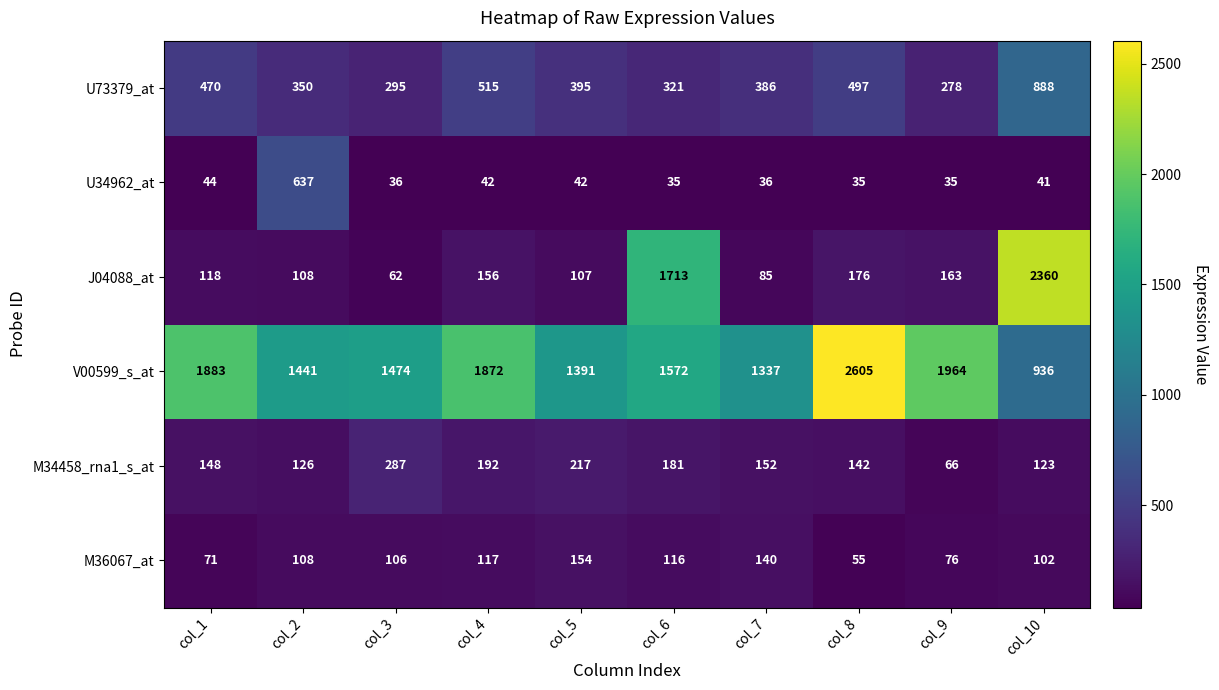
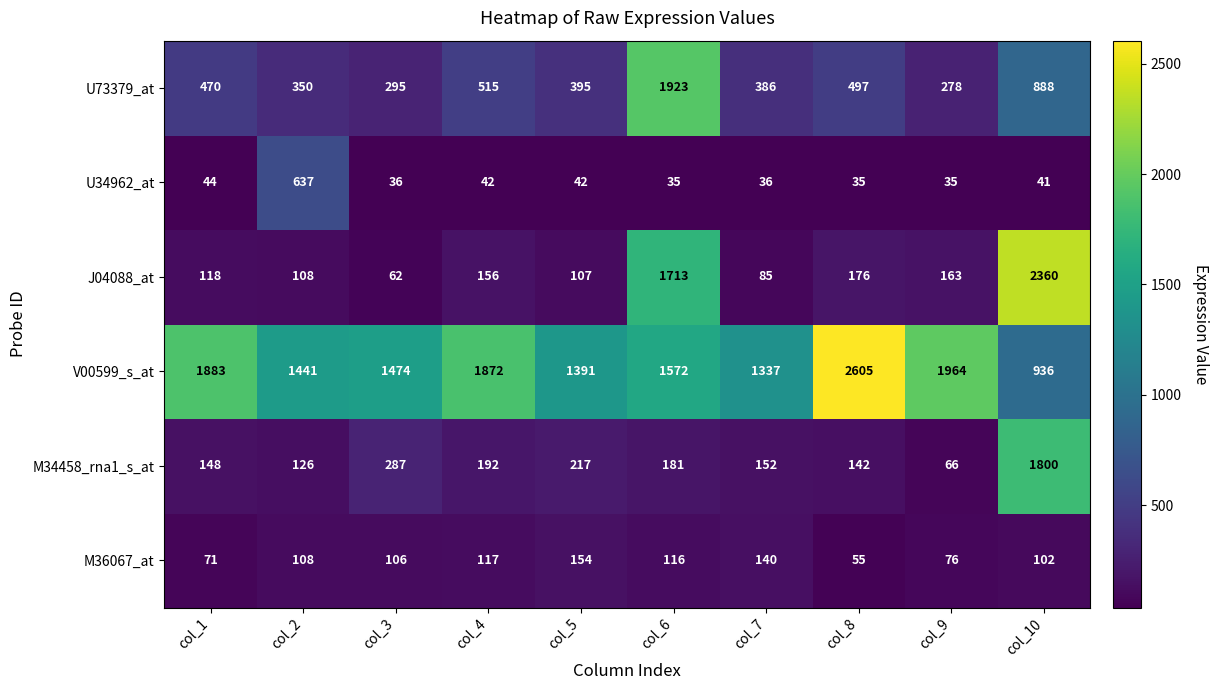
  {
    "U73379_at": {
      "col_1": 470,
      "col_2": 350,
      "col_3": 295,
      "col_4": 515,
      "col_5": 395,
-     "col_6": 321,
+     "col_6": 1923,
      "col_7": 386,
      "col_8": 497,
      "col_9": 278,
      "col_10": 888
    },
    "U34962_at": {
      "col_1": 44,
      "col_2": 637,
      "col_3": 36,
      "col_4": 42,
      "col_5": 42,
      "col_6": 35,
      "col_7": 36,
      "col_8": 35,
      "col_9": 35,
      "col_10": 41
    },
    "J04088_at": {
      "col_1": 118,
      "col_2": 108,
      "col_3": 62,
      "col_4": 156,
      "col_5": 107,
      "col_6": 1713,
      "col_7": 85,
      "col_8": 176,
      "col_9": 163,
      "col_10": 2360
    },
    "V00599_s_at": {
      "col_1": 1883,
      "col_2": 1441,
      "col_3": 1474,
      "col_4": 1872,
      "col_5": 1391,
      "col_6": 1572,
      "col_7": 1337,
      "col_8": 2605,
      "col_9": 1964,
      "col_10": 936
    },
    "M34458_rna1_s_at": {
      "col_1": 148,
      "col_2": 126,
      "col_3": 287,
      "col_4": 192,
      "col_5": 217,
      "col_6": 181,
      "col_7": 152,
      "col_8": 142,
      "col_9": 66,
-     "col_10": 123
+     "col_10": 1800
    },
    "M36067_at": {
      "col_1": 71,
      "col_2": 108,
      "col_3": 106,
      "col_4": 117,
      "col_5": 154,
      "col_6": 116,
      "col_7": 140,
      "col_8": 55,
      "col_9": 76,
      "col_10": 102
    }
  }
